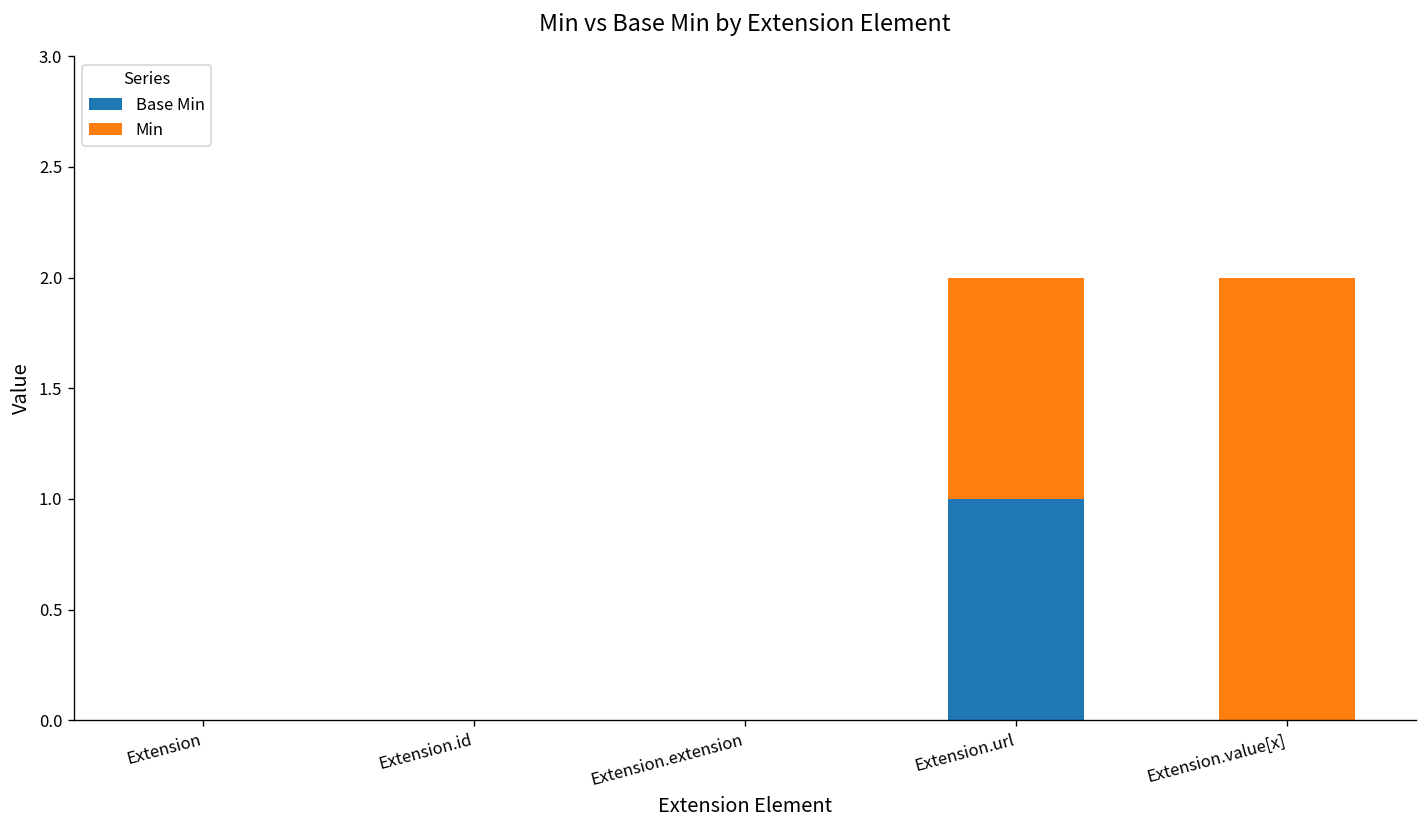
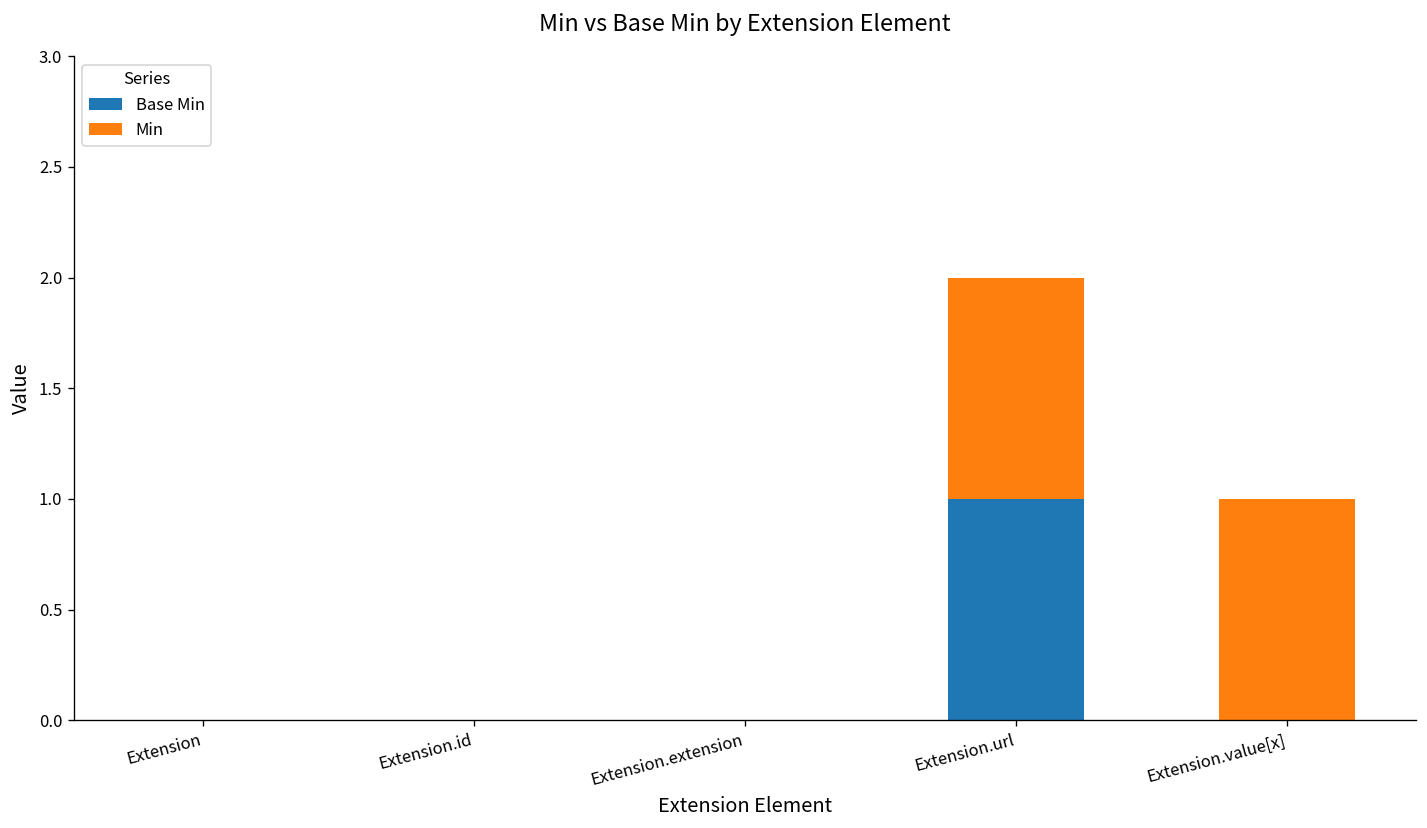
  {
    "Base Min": {
      "Extension": 0,
      "Extension.id": 0,
      "Extension.extension": 0,
      "Extension.url": 1,
      "Extension.value[x]": 0
    },
    "Min": {
      "Extension": 0,
      "Extension.id": 0,
      "Extension.extension": 0,
      "Extension.url": 1,
-     "Extension.value[x]": 2
+     "Extension.value[x]": 1
    }
  }
